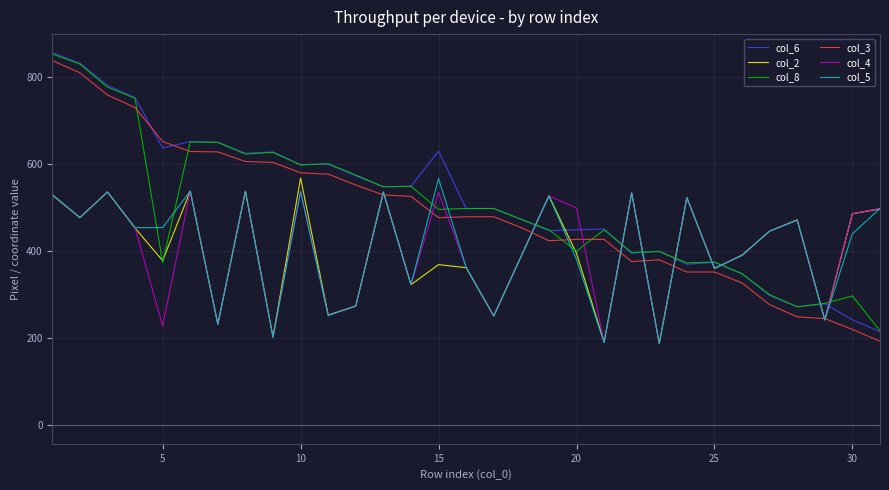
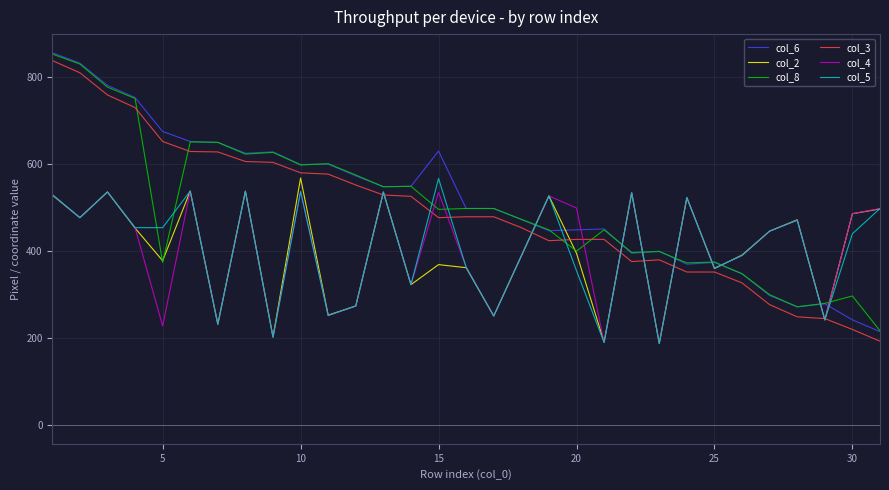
  {
    "col_6": {
-     "5": 640,
+     "5": 680,
      "15": 630,
      "20": 450,
      "30": 240
    },
    "col_2": {
      "10": 570,
      "15": 370
    },
    "col_8": {
      "15": 500,
      "30": 300
    },
    "col_3": {
      "5": 650,
      "10": 580,
      "15": 480,
      "20": 430,
      "25": 350,
      "30": 220
    },
    "col_4": {
      "5": 230,
      "15": 540,
      "20": 500
    },
    "col_5": {
      "5": 450,
      "15": 570,
-     "20": 380,
+     "20": 360,
      "30": 440
    }
  }
